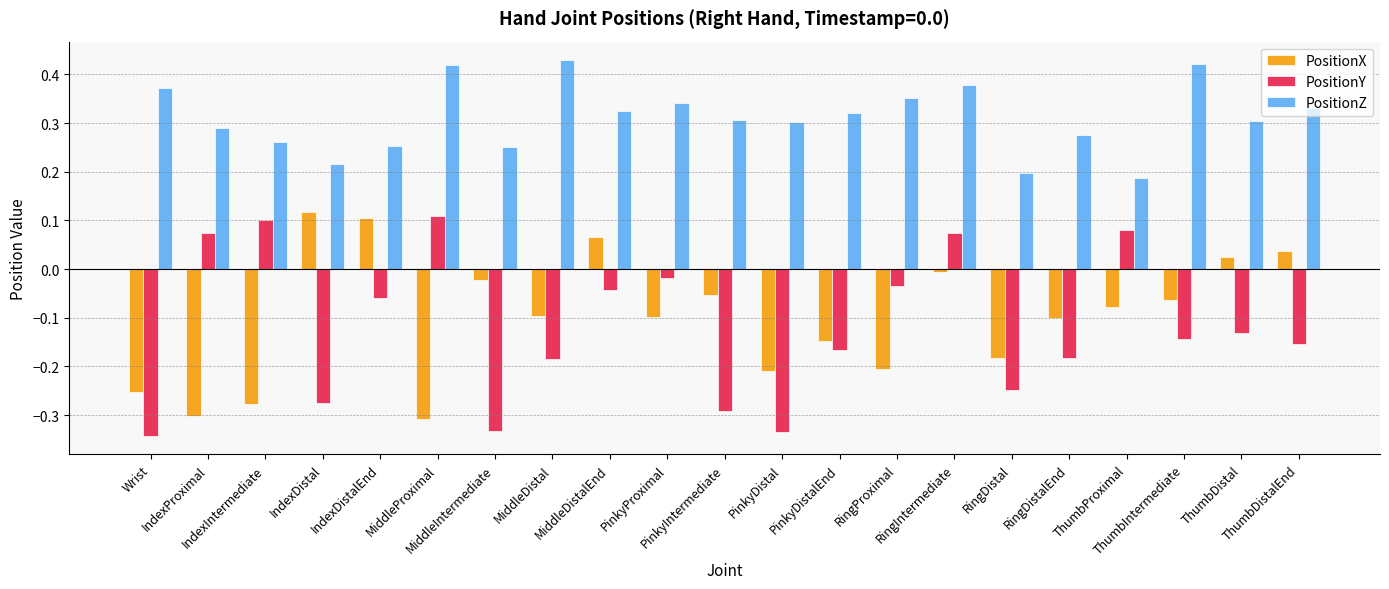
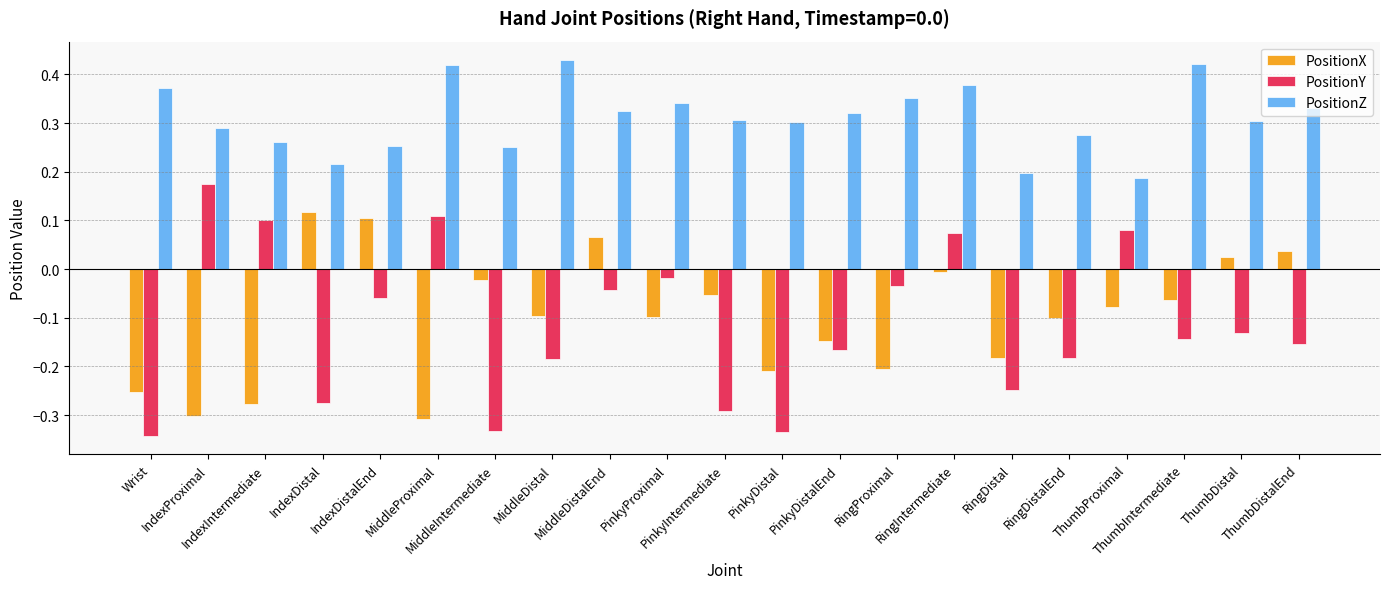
  {
    "PositionX": {
      "Wrist": -0.25,
      "IndexProximal": -0.30,
      "IndexIntermediate": -0.28,
      "IndexDistal": 0.12,
      "IndexDistalEnd": 0.10,
      "MiddleProximal": -0.31,
      "MiddleIntermediate": -0.02,
      "MiddleDistal": -0.10,
      "MiddleDistalEnd": 0.07,
      "PinkyProximal": -0.10,
      "PinkyIntermediate": -0.05,
      "PinkyDistal": -0.21,
      "PinkyDistalEnd": -0.15,
      "RingProximal": -0.20,
      "RingIntermediate": -0.01,
      "RingDistal": -0.18,
      "RingDistalEnd": -0.10,
      "ThumbProximal": -0.08,
      "ThumbIntermediate": -0.06,
      "ThumbDistal": 0.03,
      "ThumbDistalEnd": 0.04
    },
    "PositionY": {
      "Wrist": -0.34,
-     "IndexProximal": 0.07,
+     "IndexProximal": 0.17,
      "IndexIntermediate": 0.10,
      "IndexDistal": -0.28,
      "IndexDistalEnd": -0.06,
      "MiddleProximal": 0.11,
      "MiddleIntermediate": -0.33,
      "MiddleDistal": -0.19,
      "MiddleDistalEnd": -0.04,
      "PinkyProximal": -0.02,
      "PinkyIntermediate": -0.29,
      "PinkyDistal": -0.33,
      "PinkyDistalEnd": -0.17,
      "RingProximal": -0.03,
      "RingIntermediate": 0.07,
      "RingDistal": -0.25,
      "RingDistalEnd": -0.18,
      "ThumbProximal": 0.08,
      "ThumbIntermediate": -0.14,
      "ThumbDistal": -0.13,
      "ThumbDistalEnd": -0.15
    },
    "PositionZ": {
      "Wrist": 0.37,
      "IndexProximal": 0.29,
      "IndexIntermediate": 0.26,
      "IndexDistal": 0.22,
      "IndexDistalEnd": 0.25,
      "MiddleProximal": 0.42,
      "MiddleIntermediate": 0.25,
      "MiddleDistal": 0.43,
      "MiddleDistalEnd": 0.33,
      "PinkyProximal": 0.34,
      "PinkyIntermediate": 0.31,
      "PinkyDistal": 0.30,
      "PinkyDistalEnd": 0.32,
      "RingProximal": 0.35,
      "RingIntermediate": 0.38,
      "RingDistal": 0.20,
      "RingDistalEnd": 0.28,
      "ThumbProximal": 0.19,
      "ThumbIntermediate": 0.42,
      "ThumbDistal": 0.30
    }
  }
